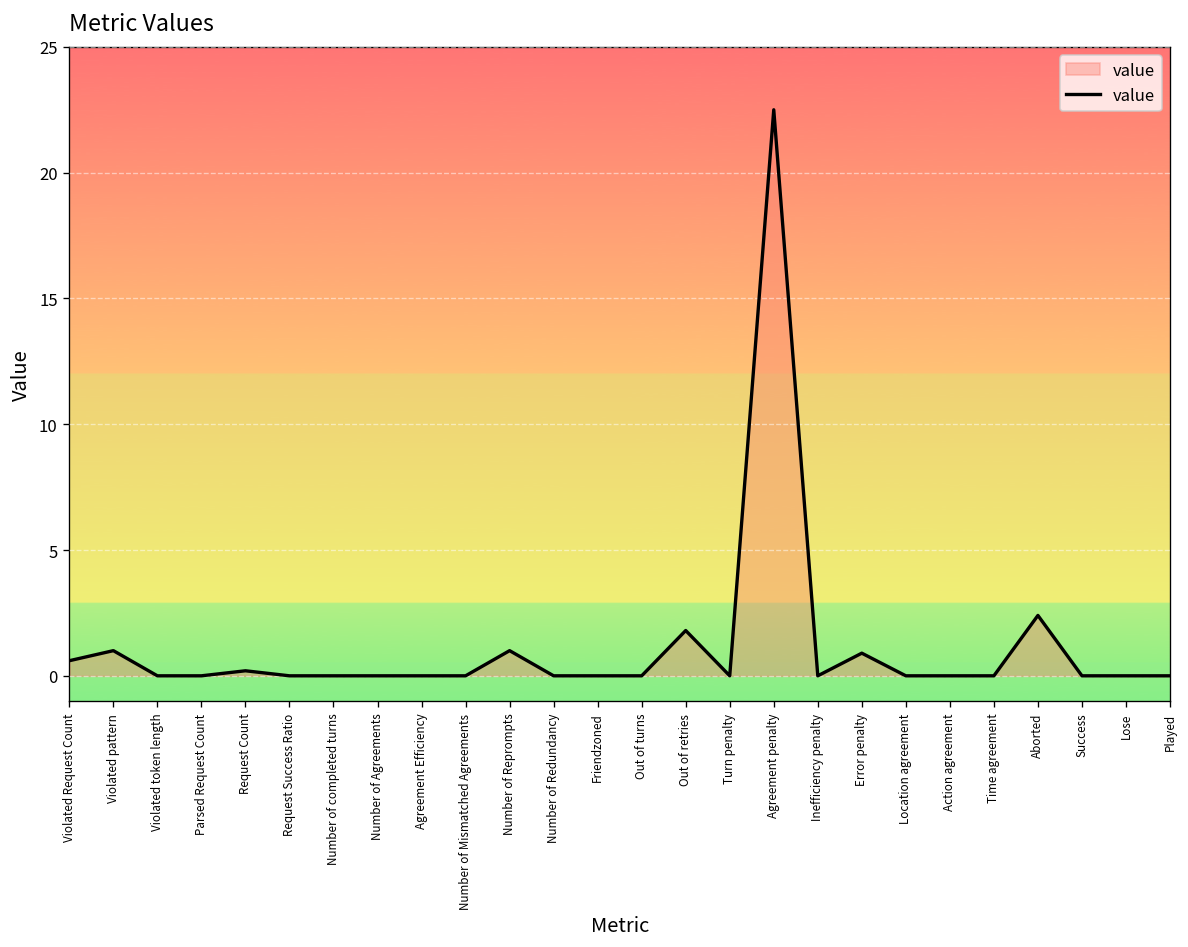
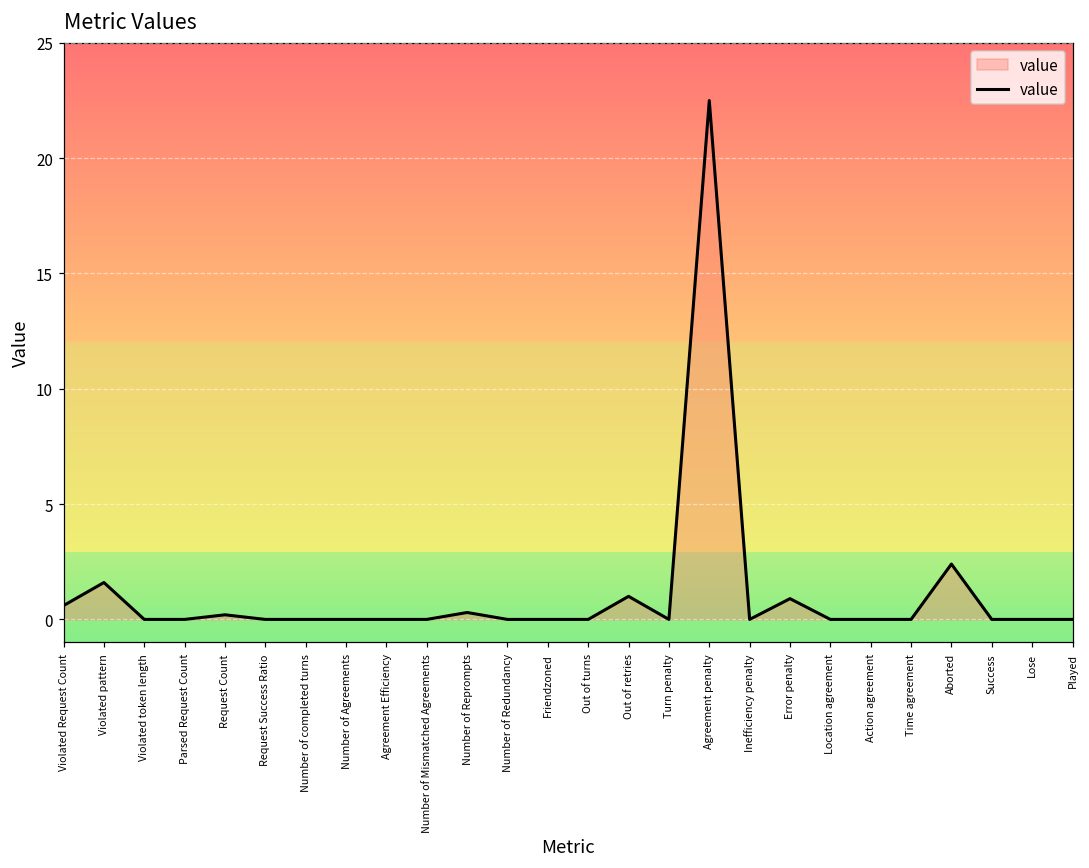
  {
    "Violated Request Count": 0.6,
-   "Violated pattern": 1.0,
+   "Violated pattern": 1.6,
    "Violated token length": 0.0,
    "Parsed Request Count": 0.0,
    "Request Count": 0.2,
    "Request Success Ratio": 0.0,
    "Number of completed turns": 0.0,
    "Number of Agreements": 0.0,
    "Agreement Efficiency": 0.0,
    "Number of Mismatched Agreements": 0.0,
-   "Number of Reprompts": 1.0,
+   "Number of Reprompts": 0.3,
    "Number of Redundancy": 0.0,
    "Friendzoned": 0.0,
    "Out of turns": 0.0,
-   "Out of retries": 1.8,
+   "Out of retries": 1.0,
    "Turn penalty": 0.0,
    "Agreement penalty": 22.5,
    "Inefficiency penalty": 0.0,
    "Error penalty": 0.9,
    "Location agreement": 0.0,
    "Action agreement": 0.0,
    "Time agreement": 0.0,
    "Aborted": 2.4,
    "Success": 0.0,
    "Lose": 0.0,
    "Played": 0.0
  }
